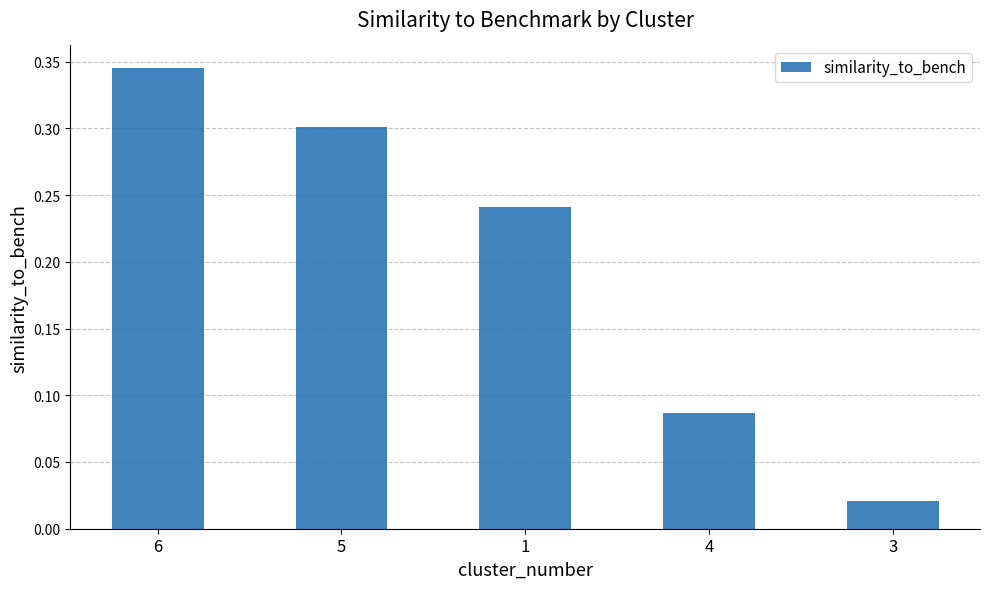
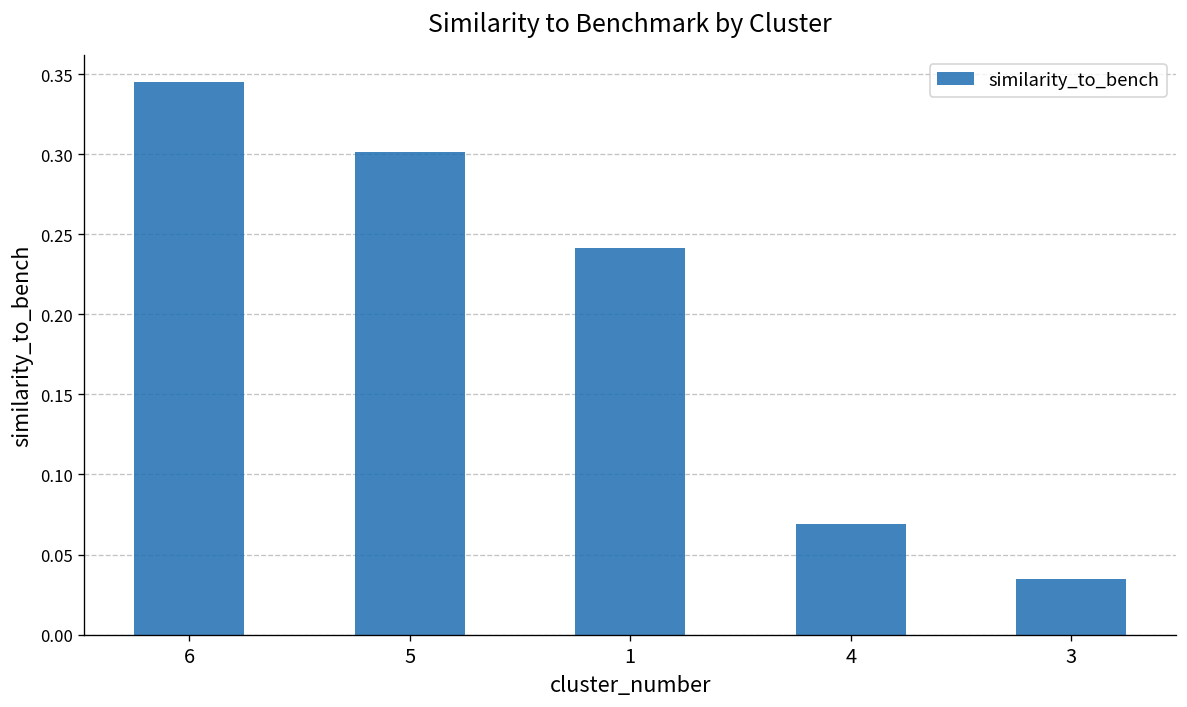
  {
    "6": 0.345,
    "5": 0.301,
    "1": 0.241,
-   "4": 0.087,
-   "3": 0.021
+   "4": 0.069,
+   "3": 0.034
  }
